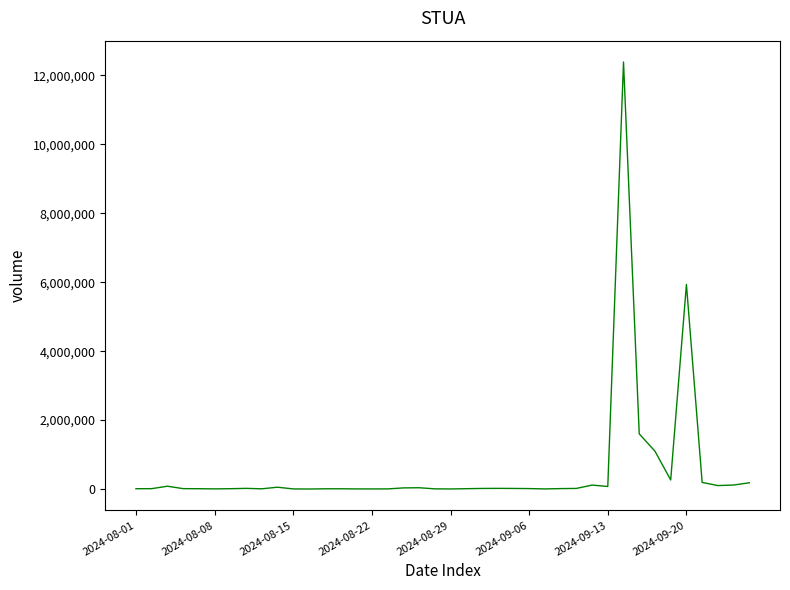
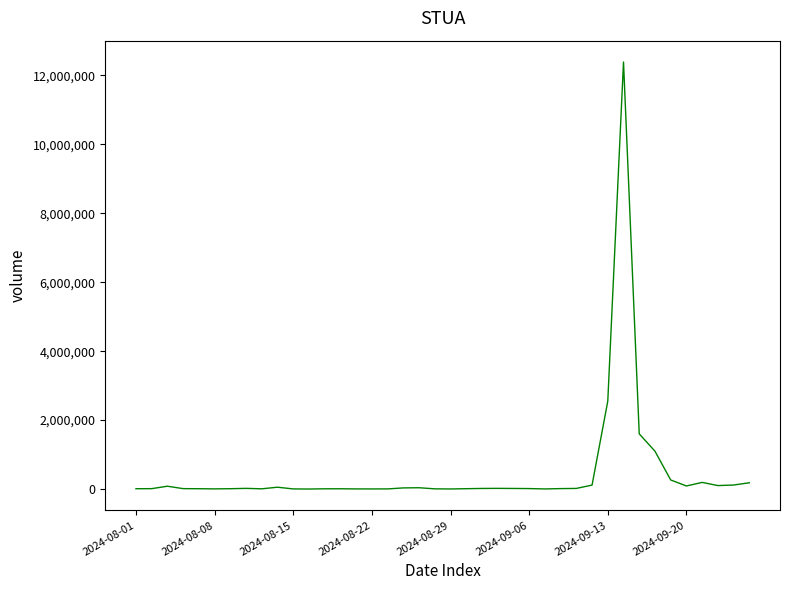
  {
    "2024-08-01": "0",
    "2024-08-08": "0",
    "2024-08-15": "0",
    "2024-08-22": "0",
    "2024-08-29": "0",
    "2024-09-06": "0",
-   "2024-09-13": "100,000",
-   "2024-09-20": "5,900,000"
+   "2024-09-13": "2,500,000",
+   "2024-09-20": "100,000"
  }
